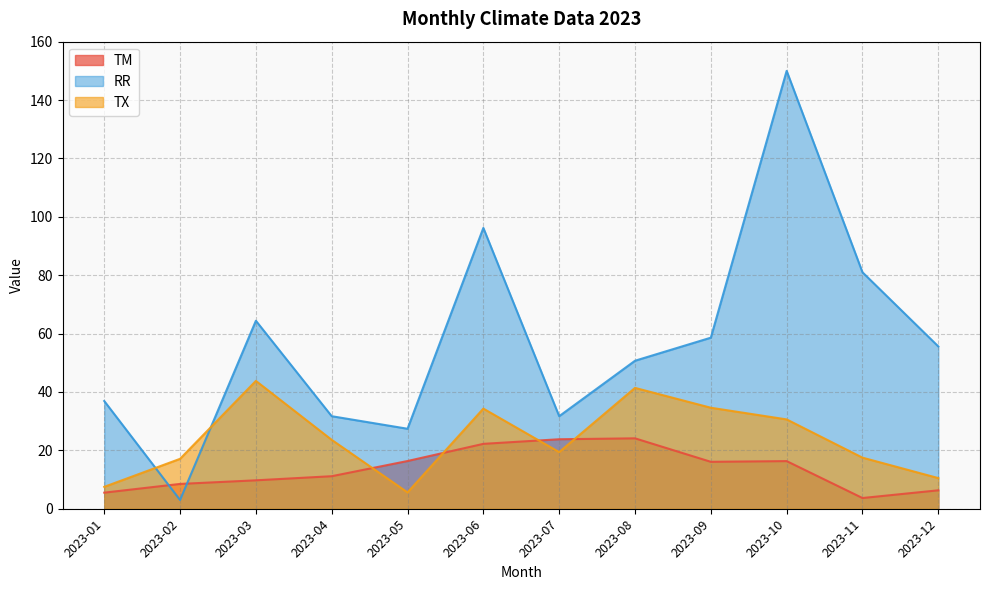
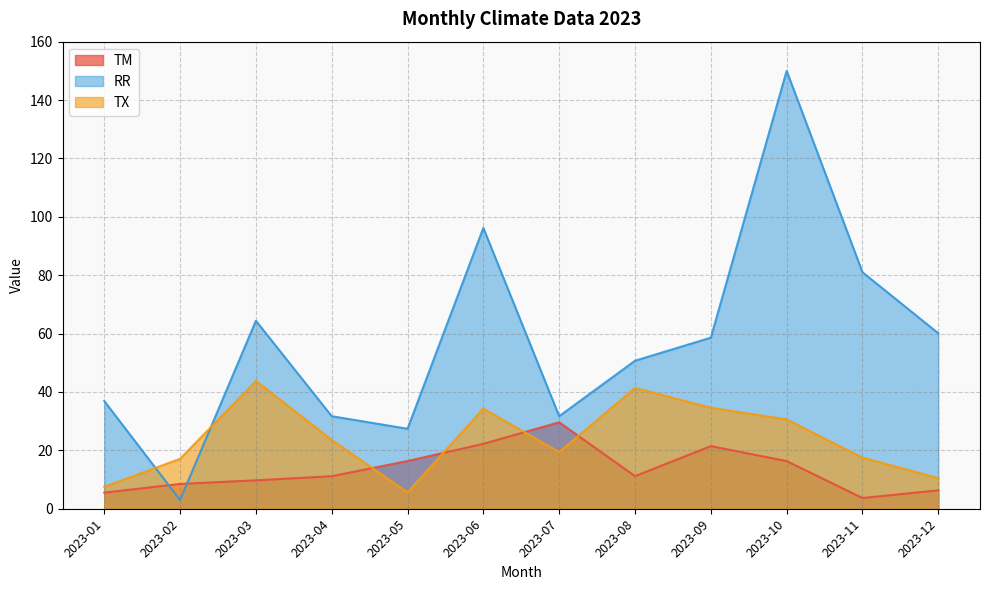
  {
    "TM": {
      "2023-01": 6,
      "2023-02": 8,
      "2023-03": 10,
      "2023-04": 11,
      "2023-05": 16,
      "2023-06": 22,
-     "2023-07": 24,
-     "2023-08": 24,
-     "2023-09": 16,
+     "2023-07": 30,
+     "2023-08": 11,
+     "2023-09": 21,
      "2023-10": 16,
      "2023-11": 4,
      "2023-12": 6
    },
    "RR": {
      "2023-01": 37,
      "2023-02": 3,
      "2023-03": 64,
      "2023-04": 32,
      "2023-05": 27,
      "2023-06": 96,
      "2023-07": 32,
      "2023-08": 51,
      "2023-09": 59,
      "2023-10": 150,
      "2023-11": 81,
-     "2023-12": 56
+     "2023-12": 60
    },
    "TX": {
      "2023-01": 8,
      "2023-02": 17,
      "2023-03": 44,
      "2023-04": 24,
      "2023-05": 6,
      "2023-06": 34,
      "2023-07": 19,
      "2023-08": 41,
      "2023-09": 35,
      "2023-10": 31,
      "2023-11": 18,
      "2023-12": 11
    }
  }
